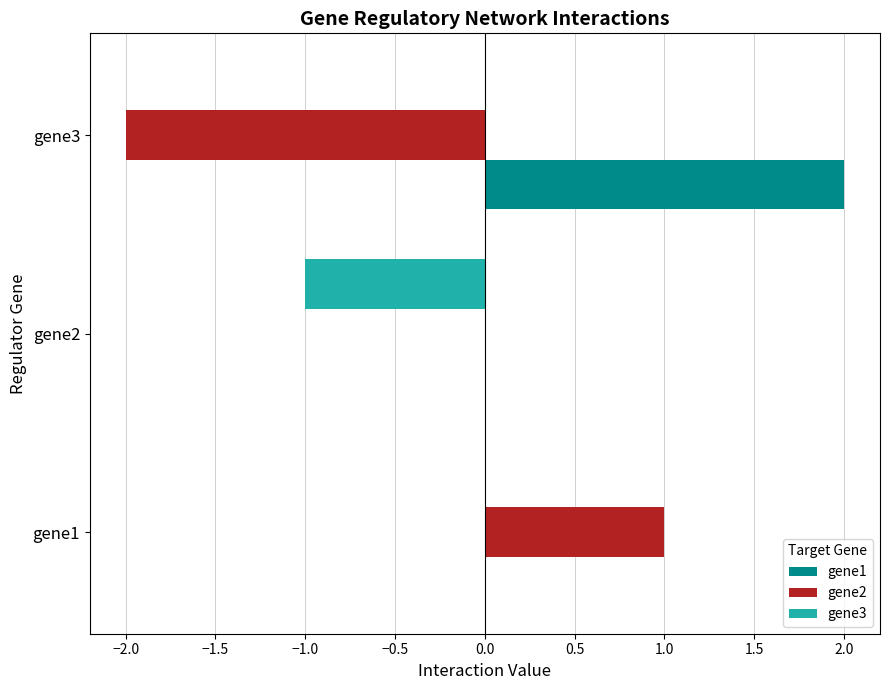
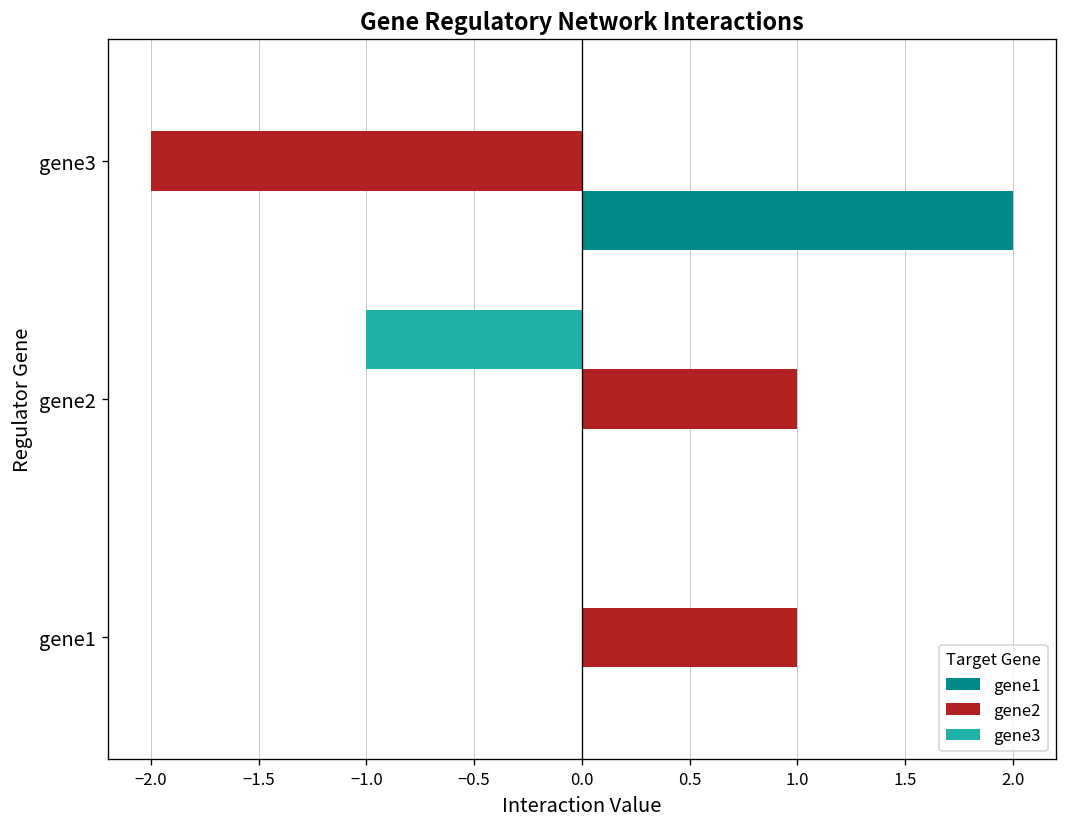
  {
    "gene2": {
      "gene3": -2,
-     "gene2": 0,
+     "gene2": 1,
      "gene1": 1
    }
  }
